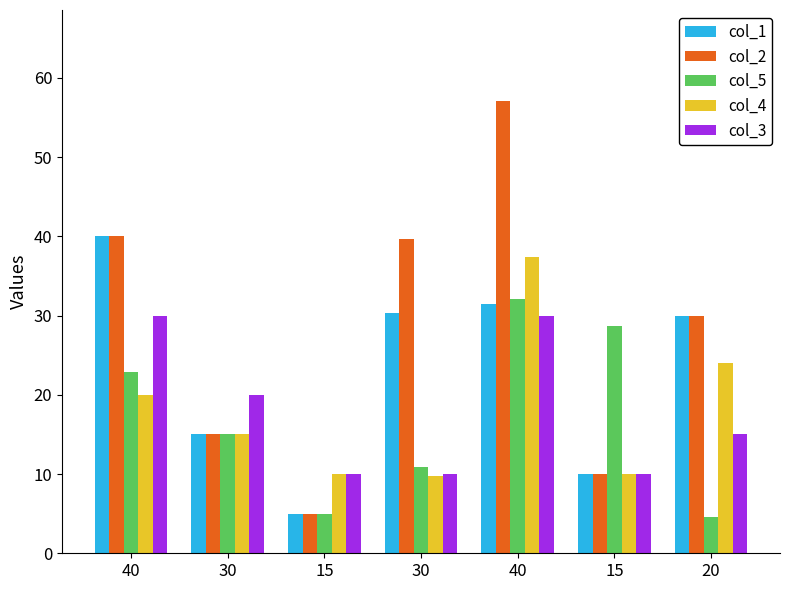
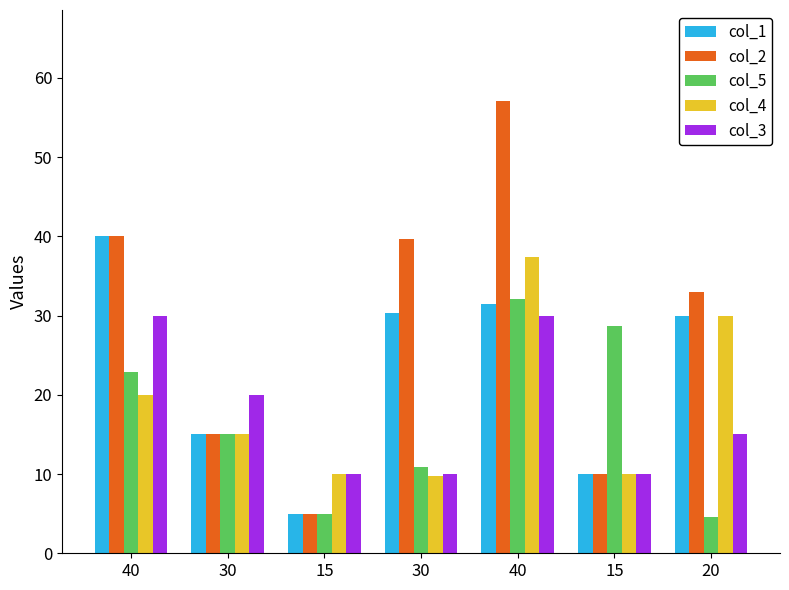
  {
    "col_1": {
      "20": 30
    },
    "col_2": {
-     "20": 30
+     "20": 33
    },
    "col_5": {
      "20": 5
    },
    "col_4": {
-     "20": 24
+     "20": 30
    },
    "col_3": {
      "20": 15
    }
  }
